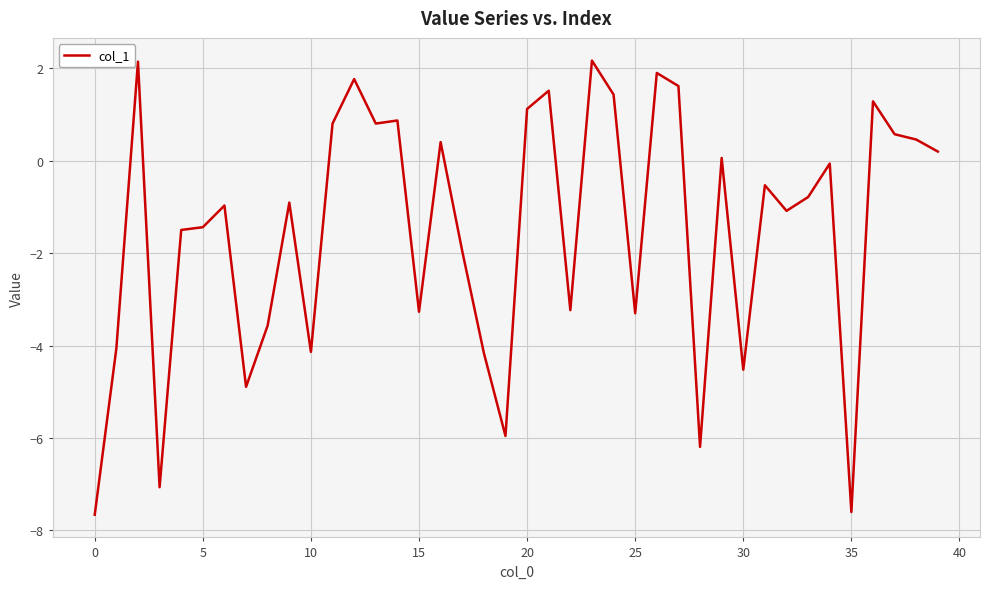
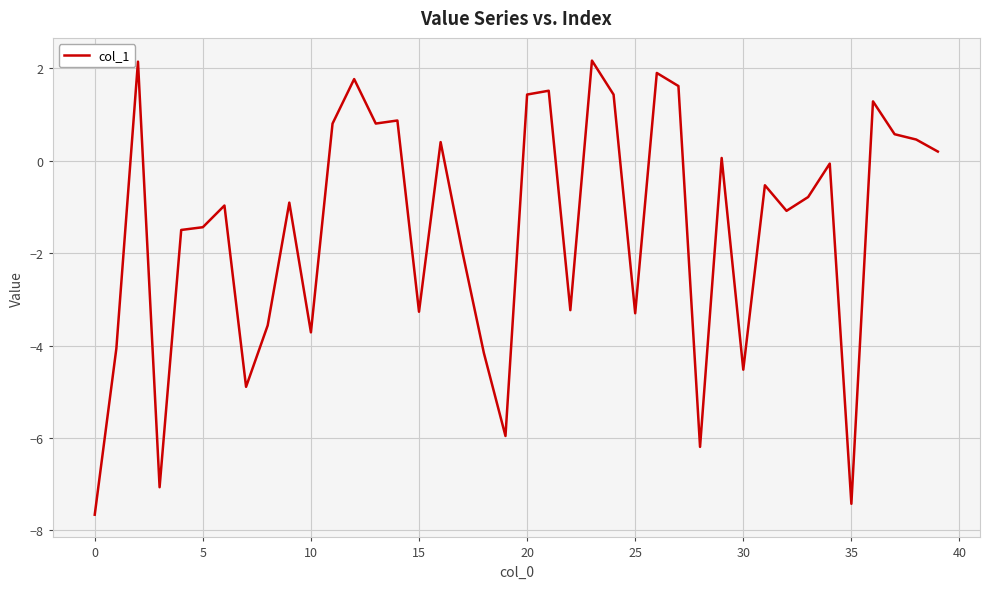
  {
    "0": -7.7,
    "5": -1.4,
-   "10": -4.1,
+   "10": -3.7,
    "15": -3.3,
-   "20": 1.1,
+   "20": 1.4,
    "25": -3.3,
    "30": -4.5,
-   "35": -7.6
+   "35": -7.4
  }
